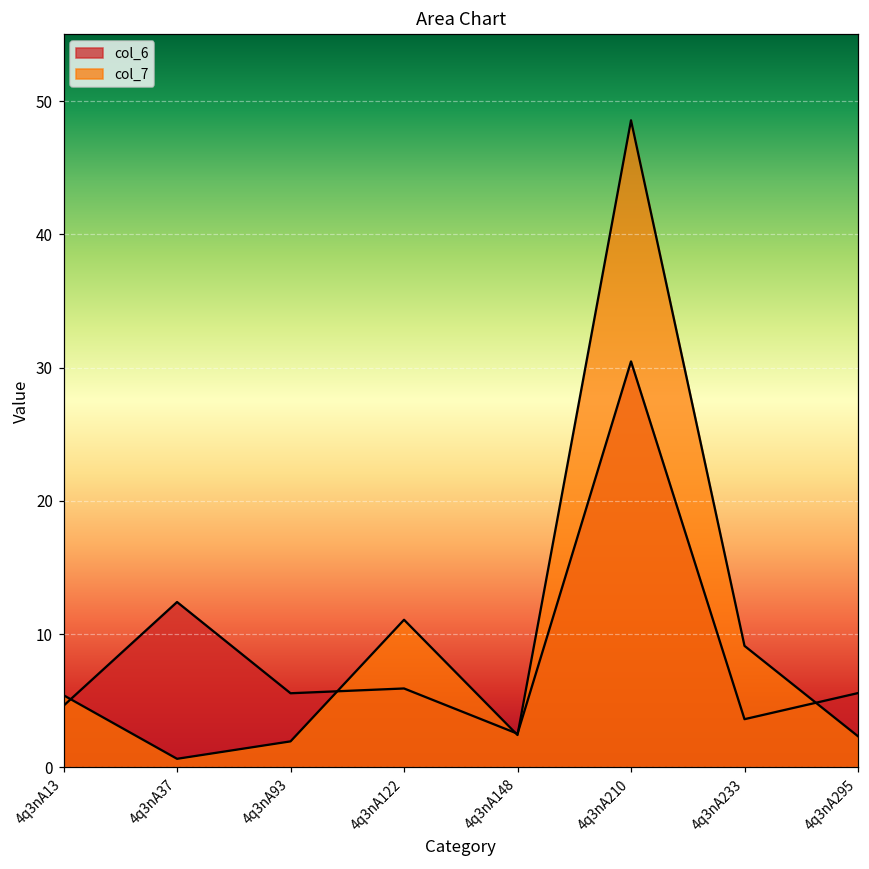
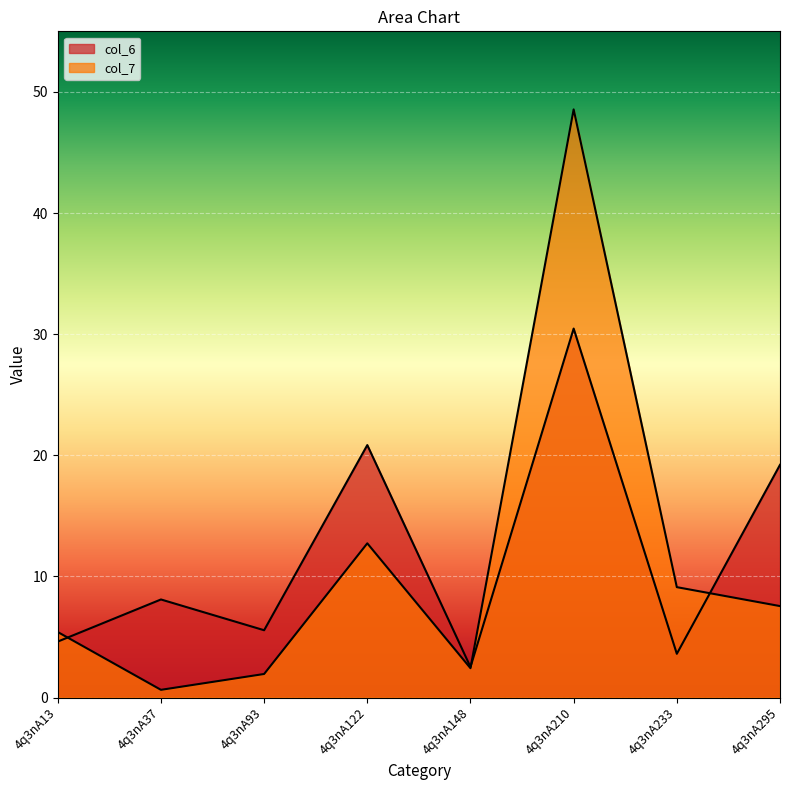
  {
    "col_6": {
      "4q3nA13": 4.6,
-     "4q3nA37": 12.4,
+     "4q3nA37": 8.1,
      "4q3nA93": 5.6,
-     "4q3nA122": 5.9,
+     "4q3nA122": 20.8,
      "4q3nA210": 30.5,
      "4q3nA233": 3.6,
-     "4q3nA295": 5.6
+     "4q3nA295": 19.2
    },
    "col_7": {
      "4q3nA13": 5.4,
      "4q3nA37": 0.6,
      "4q3nA93": 1.9,
-     "4q3nA122": 11.1,
+     "4q3nA122": 12.7,
      "4q3nA210": 48.6,
      "4q3nA233": 9.1,
-     "4q3nA295": 2.3
+     "4q3nA295": 7.5
    }
  }
